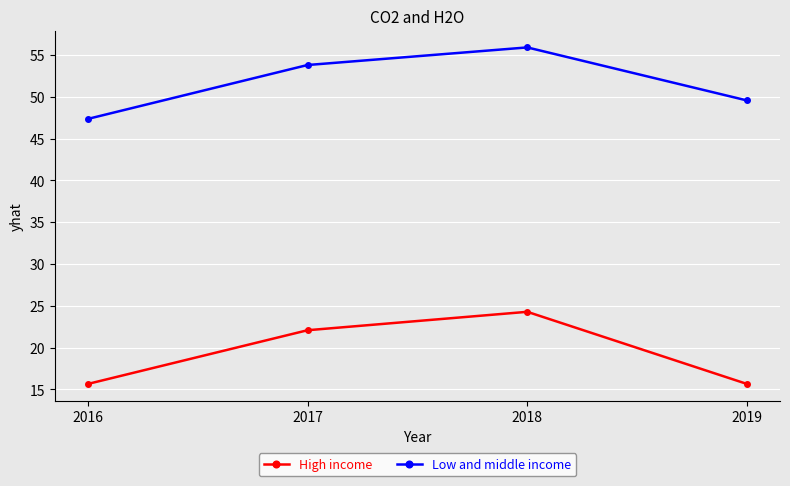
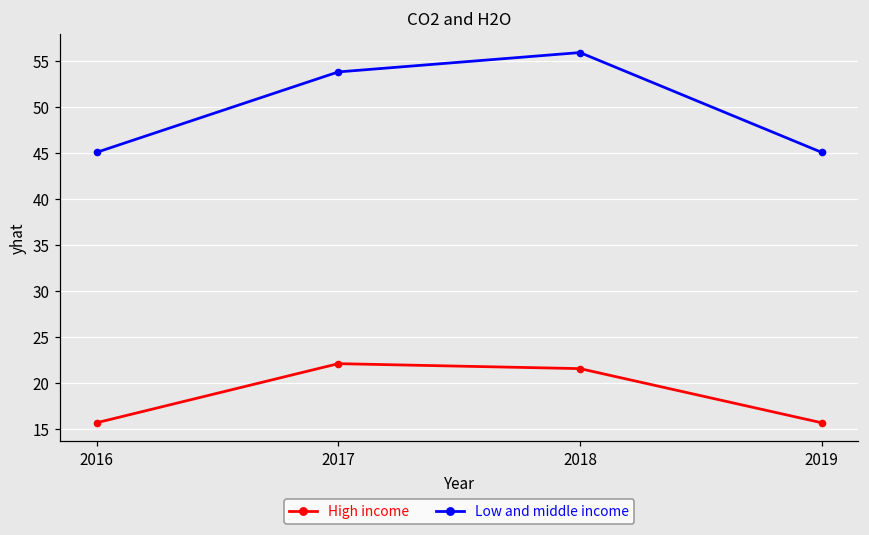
  {
    "High income": {
      "2016": 16,
      "2017": 22,
-     "2018": 24,
+     "2018": 22,
      "2019": 16
    },
    "Low and middle income": {
-     "2016": 47,
+     "2016": 45,
      "2017": 54,
      "2018": 56,
-     "2019": 50
+     "2019": 45
    }
  }
